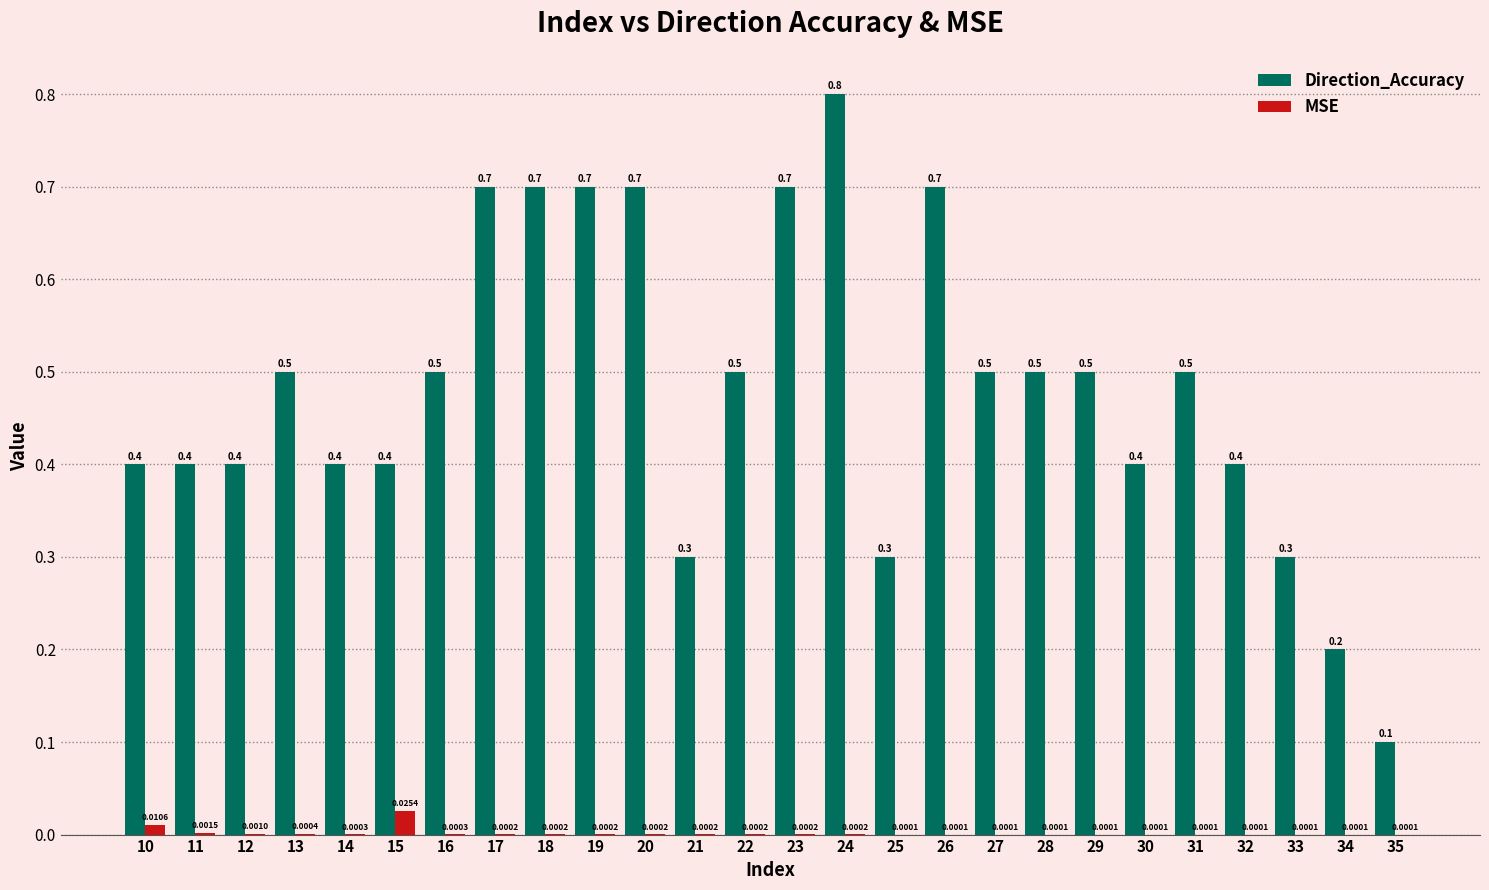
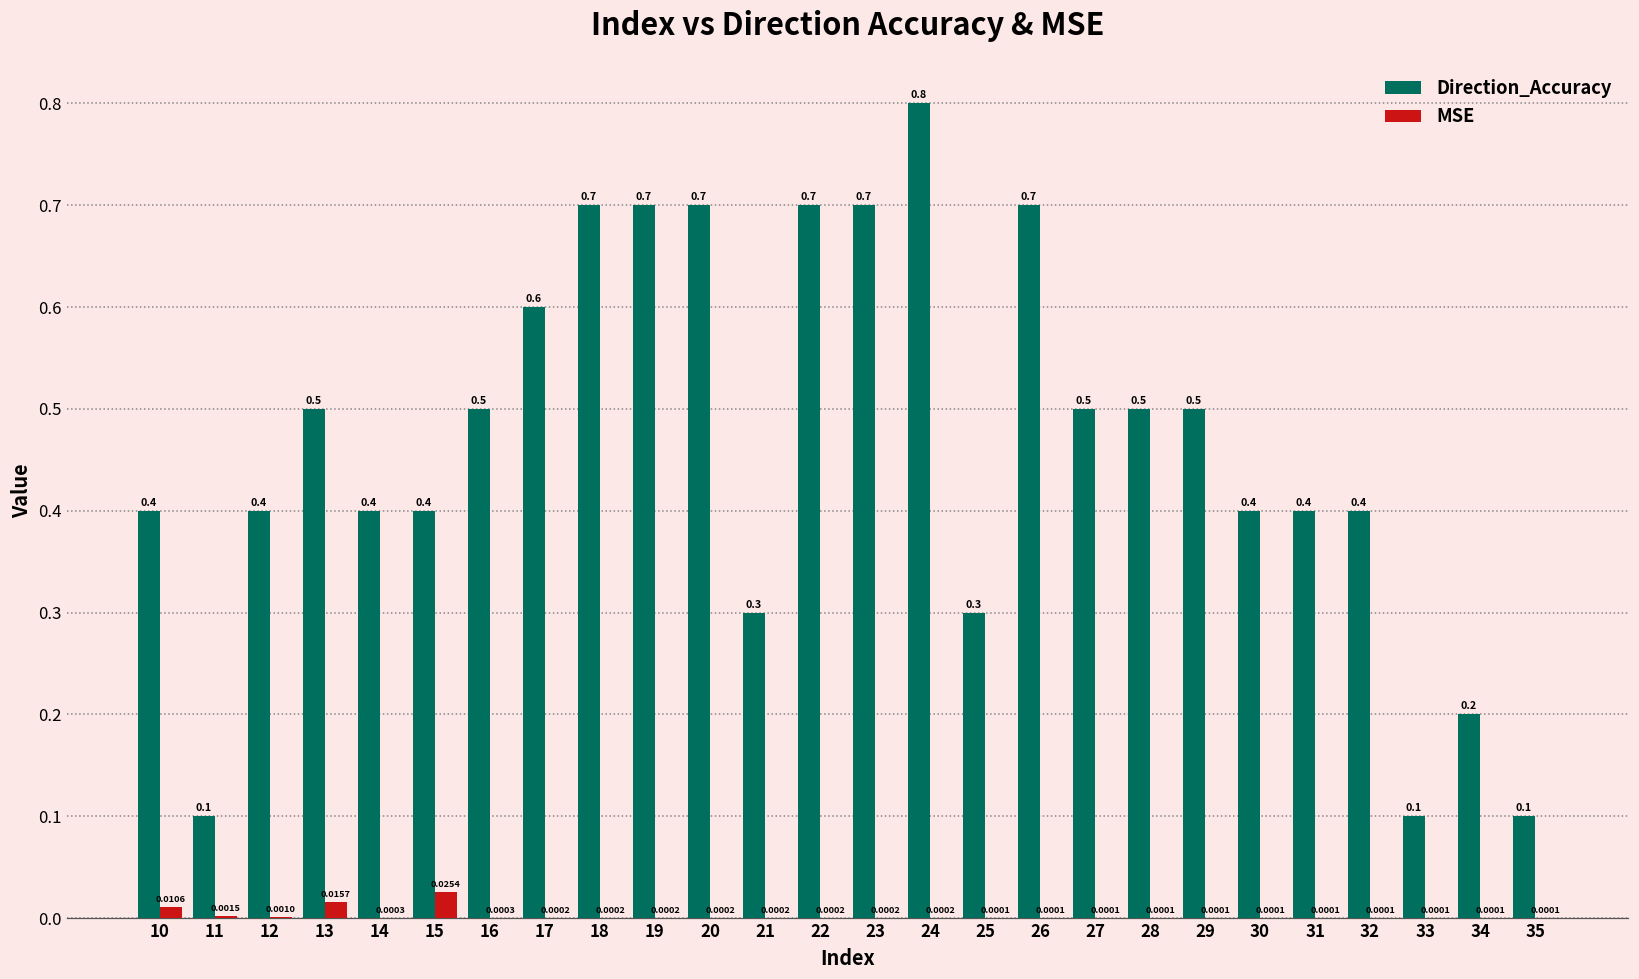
  {
    "Direction_Accuracy": {
      "10": 0.4,
-     "11": 0.4,
+     "11": 0.1,
      "12": 0.4,
      "13": 0.5,
      "14": 0.4,
      "15": 0.4,
      "16": 0.5,
-     "17": 0.7,
+     "17": 0.6,
      "18": 0.7,
      "19": 0.7,
      "20": 0.7,
      "21": 0.3,
-     "22": 0.5,
+     "22": 0.7,
      "23": 0.7,
      "24": 0.8,
      "25": 0.3,
      "26": 0.7,
      "27": 0.5,
      "28": 0.5,
      "29": 0.5,
      "30": 0.4,
-     "31": 0.5,
+     "31": 0.4,
      "32": 0.4,
-     "33": 0.3,
+     "33": 0.1,
      "34": 0.2,
      "35": 0.1
    },
    "MSE": {
      "10": 0.0106,
      "11": 0.0015,
      "12": 0.0010,
-     "13": 0.0004,
+     "13": 0.0157,
      "14": 0.0003,
      "15": 0.0254,
      "16": 0.0003,
      "17": 0.0002,
      "18": 0.0002,
      "19": 0.0002,
      "20": 0.0002,
      "21": 0.0002,
      "22": 0.0002,
      "23": 0.0002,
      "24": 0.0002,
      "25": 0.0001,
      "26": 0.0001,
      "27": 0.0001,
      "28": 0.0001,
      "29": 0.0001,
      "30": 0.0001,
      "31": 0.0001,
      "32": 0.0001,
      "33": 0.0001,
      "34": 0.0001,
      "35": 0.0001
    }
  }
